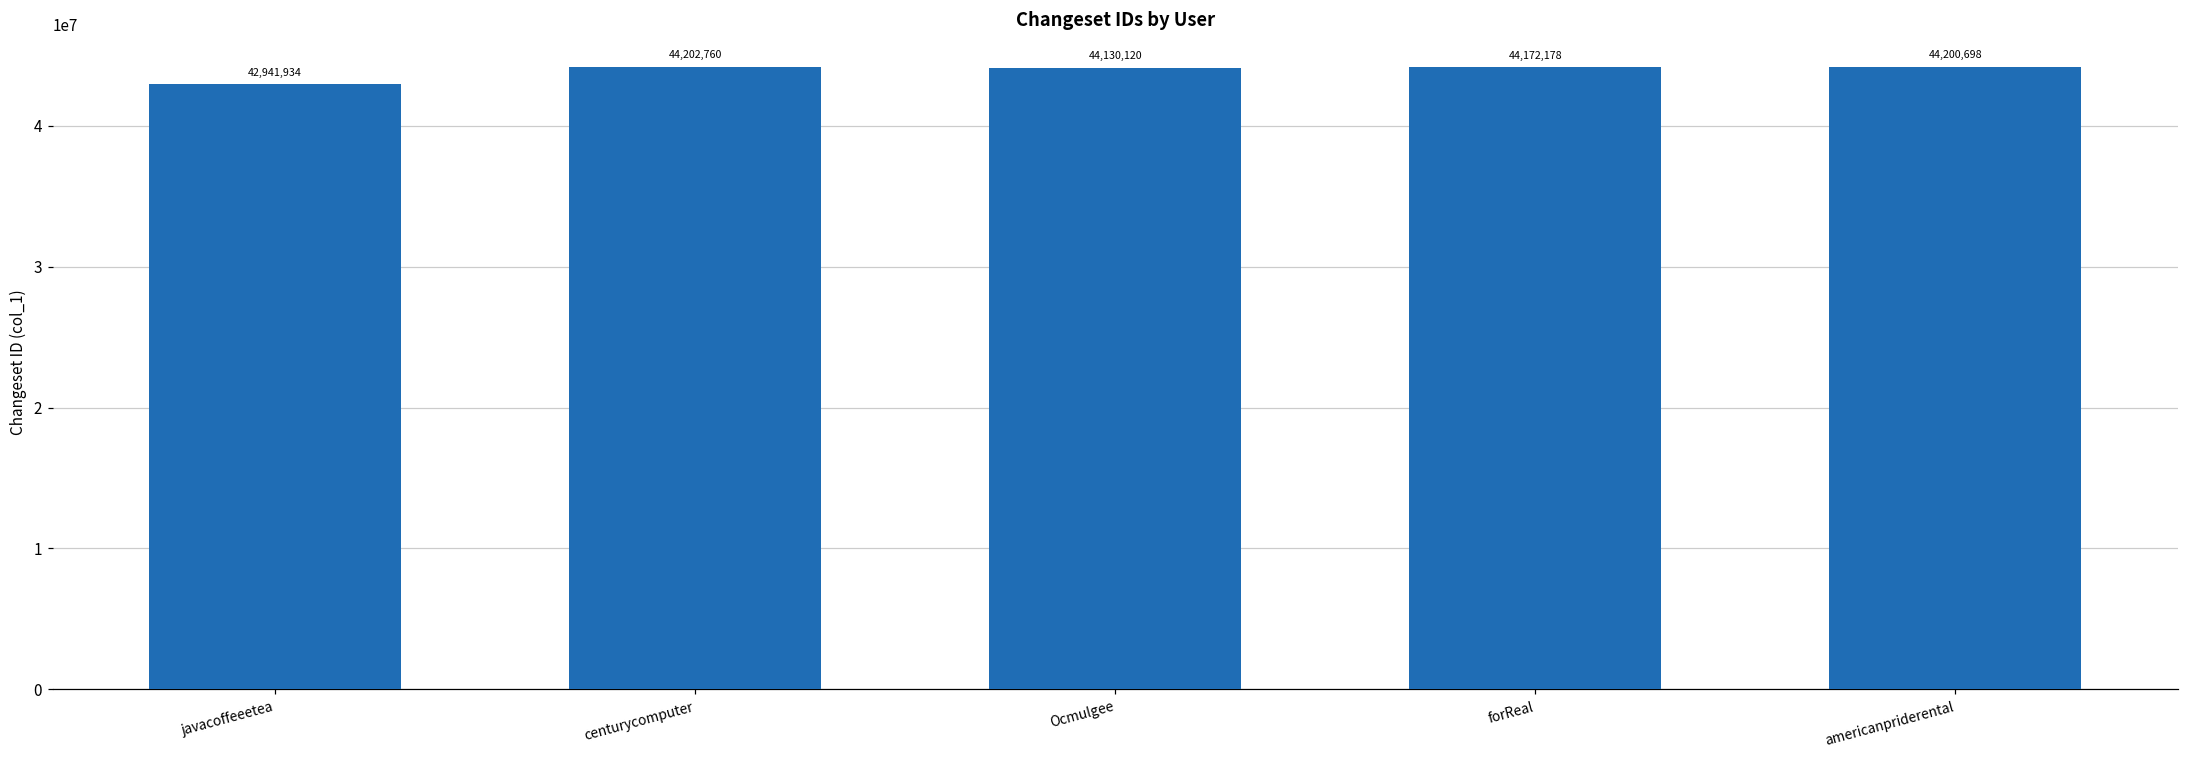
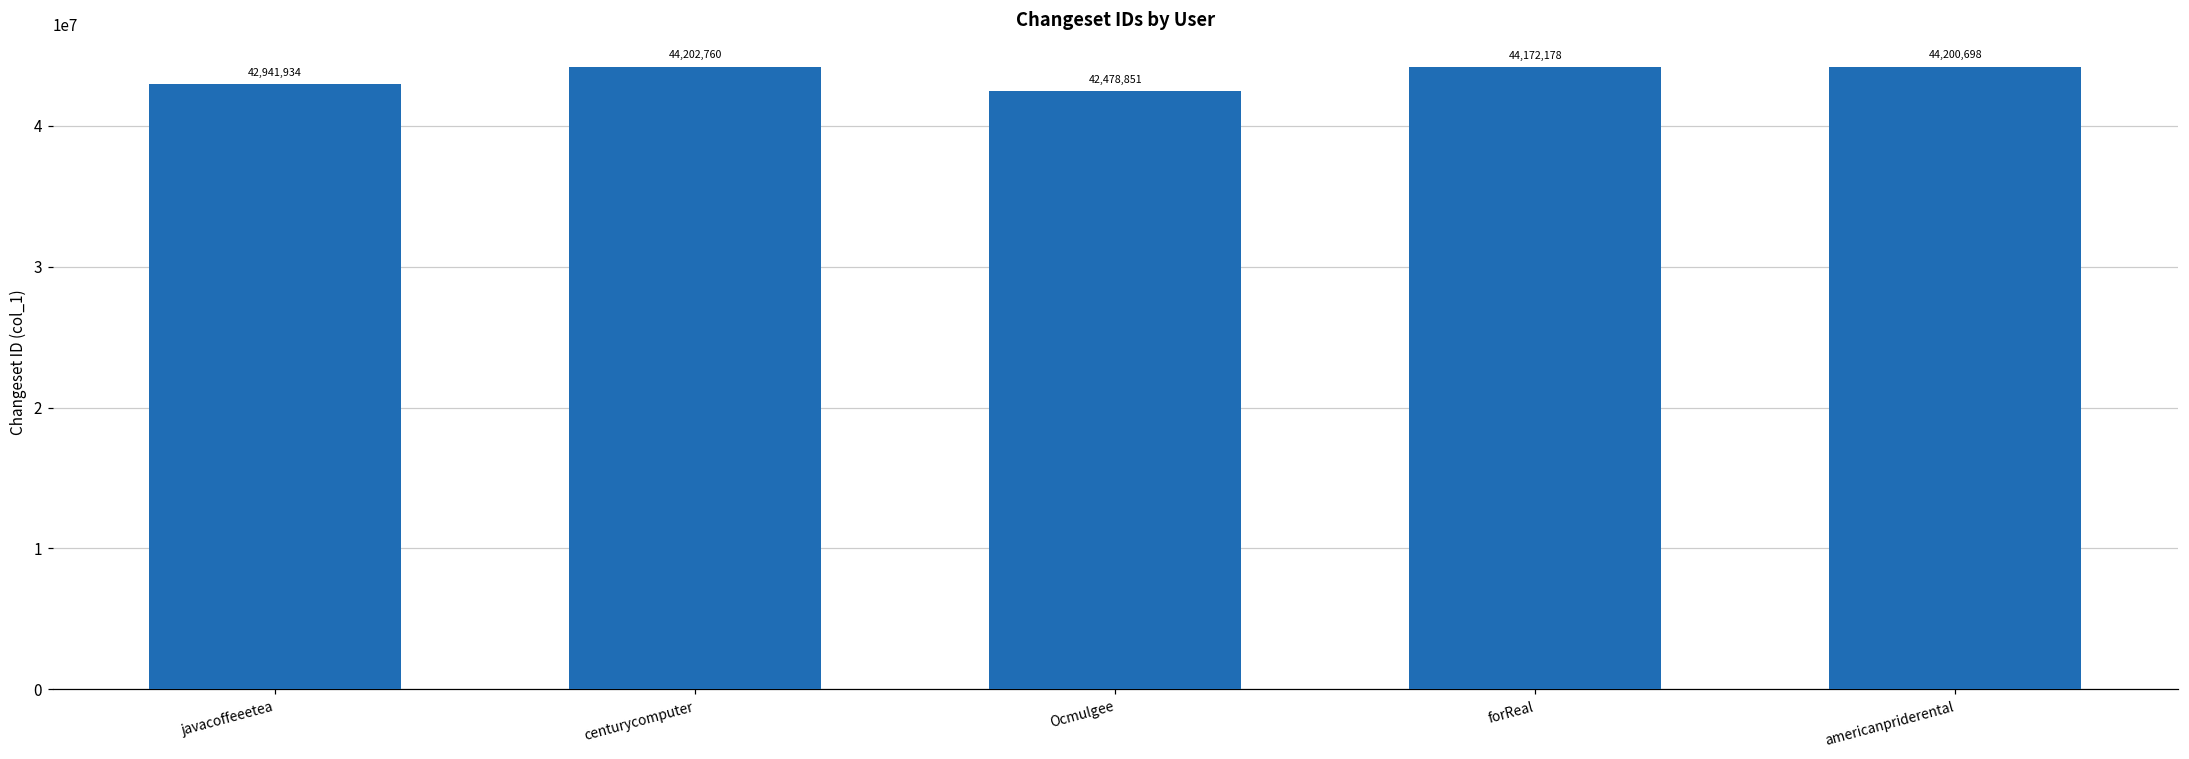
  {
    "javacoffeeetea": "42,941,934",
    "centurycomputer": "44,202,760",
-   "Ocmulgee": "44,130,120",
+   "Ocmulgee": "42,478,851",
    "forReal": "44,172,178",
    "americanpriderental": "44,200,698"
  }
